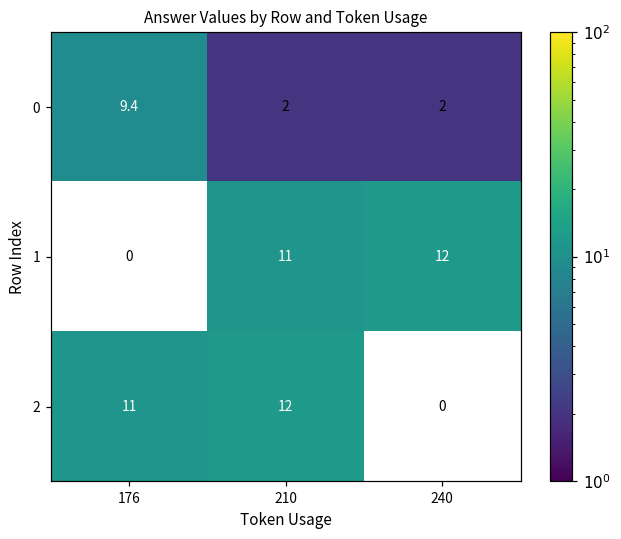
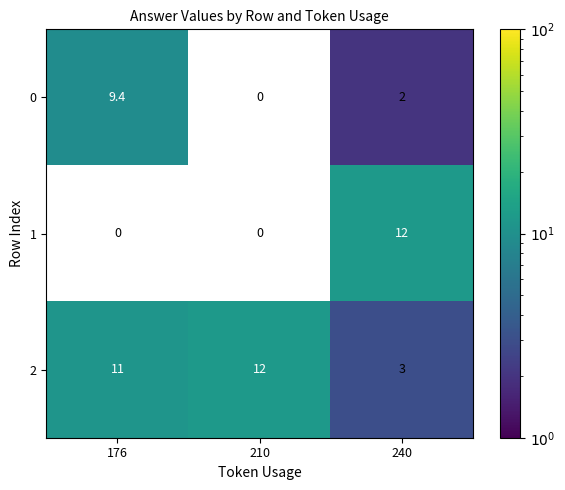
  {
    "0": {
      "176": 9.4,
-     "210": 2,
+     "210": 0,
      "240": 2
    },
    "1": {
      "176": 0,
-     "210": 11,
+     "210": 0,
      "240": 12
    },
    "2": {
      "176": 11,
      "210": 12,
-     "240": 0
+     "240": 3
    }
  }
